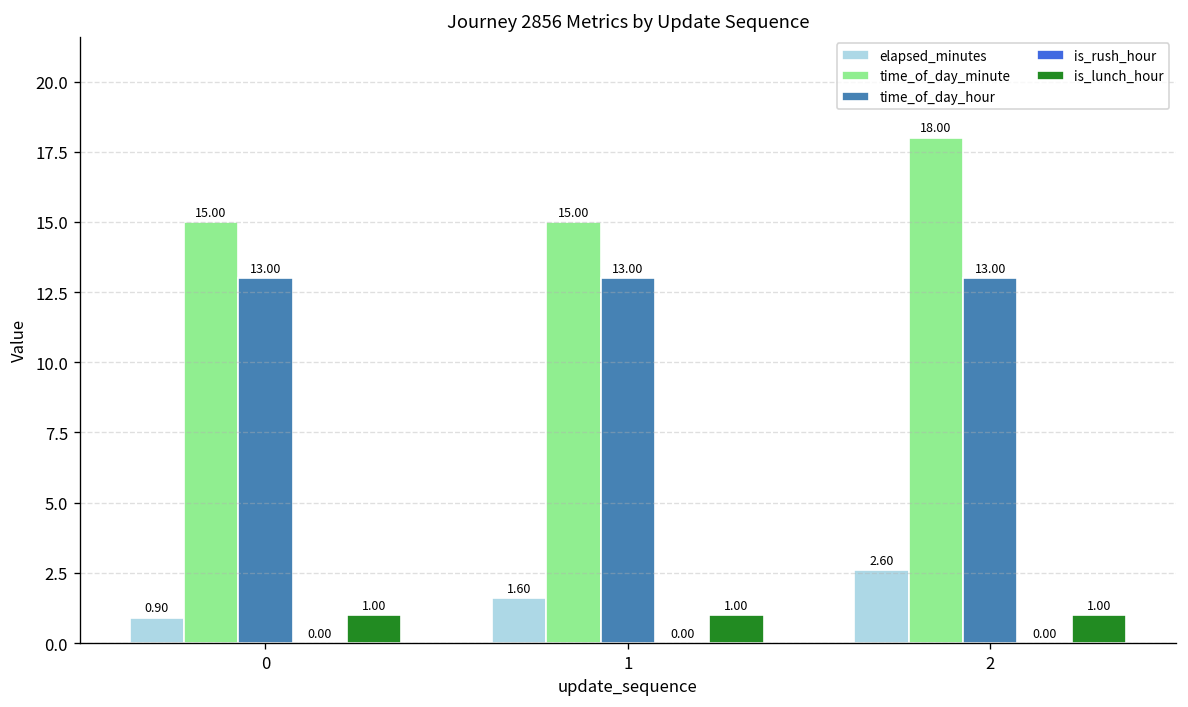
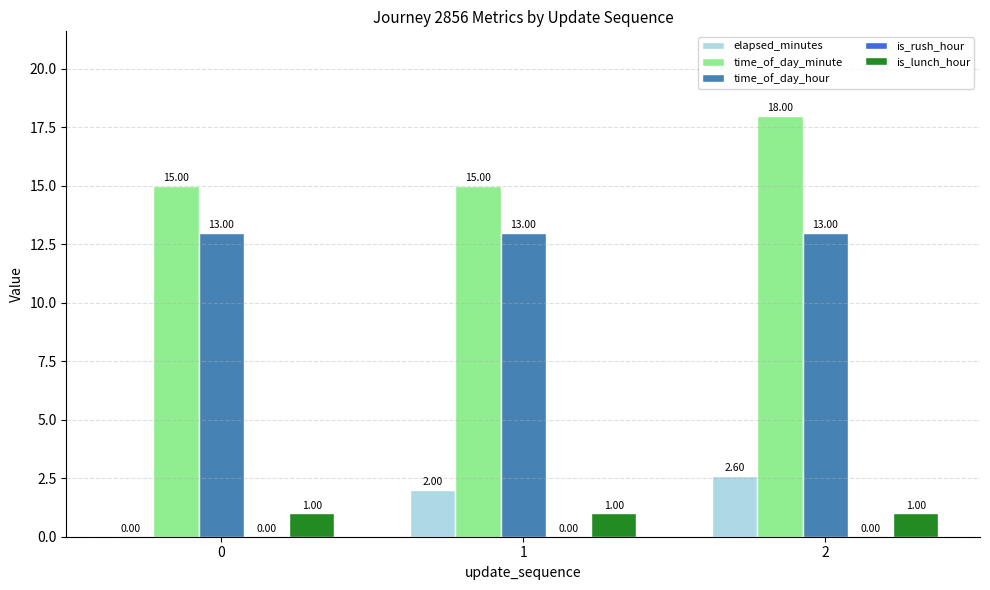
  {
    "elapsed_minutes": {
-     "0": 0.90,
-     "1": 1.60,
+     "0": 0.00,
+     "1": 2.00,
      "2": 2.60
    },
    "time_of_day_minute": {
      "0": 15.00,
      "1": 15.00,
      "2": 18.00
    },
    "is_lunch_hour": {
      "0": 1.00,
      "1": 1.00,
      "2": 1.00
    }
  }
